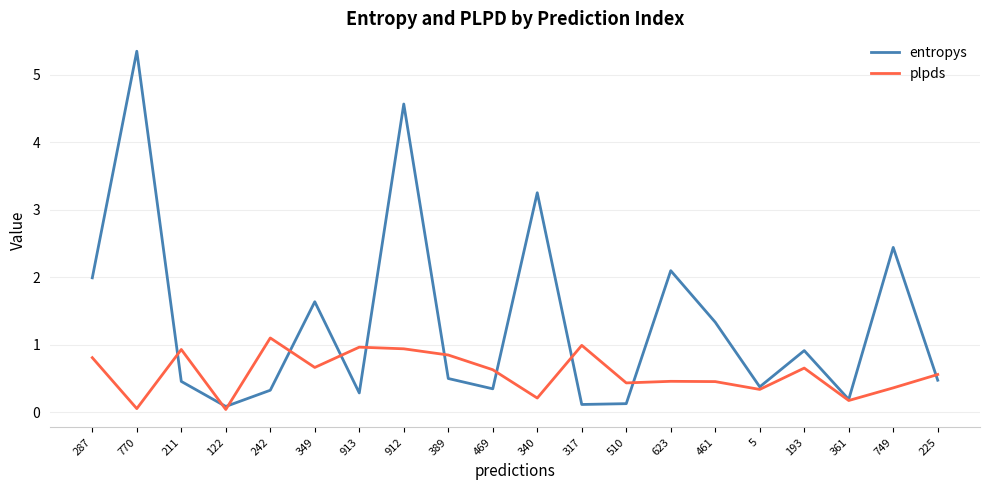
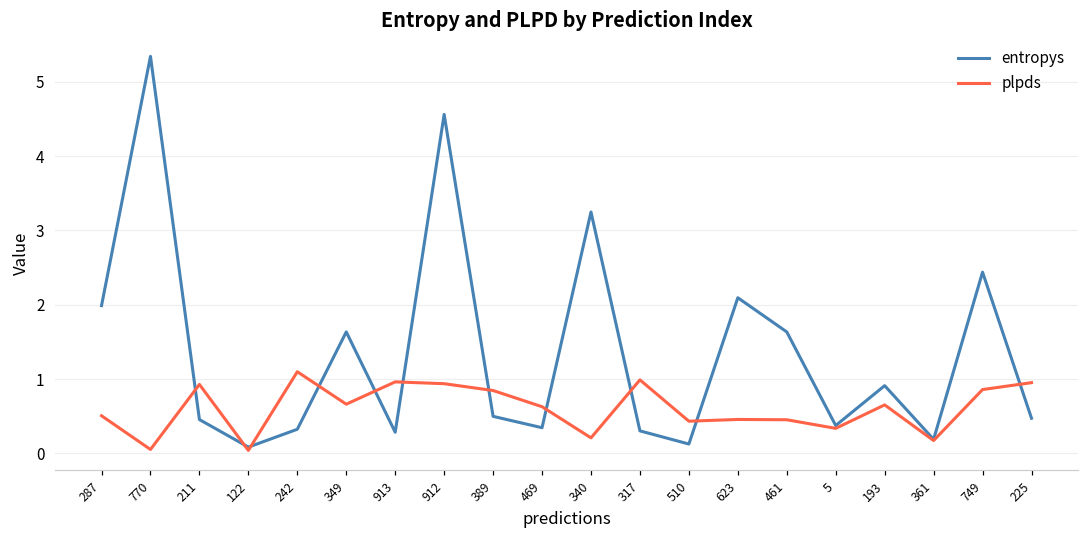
  {
    "entropys": {
      "287": 2.0,
      "770": 5.3,
      "211": 0.5,
      "122": 0.1,
      "242": 0.3,
      "349": 1.6,
      "913": 0.3,
      "912": 4.6,
      "389": 0.5,
      "469": 0.3,
      "340": 3.2,
-     "317": 0.1,
+     "317": 0.3,
      "510": 0.1,
      "623": 2.1,
-     "461": 1.3,
+     "461": 1.6,
      "5": 0.4,
      "193": 0.9,
      "749": 2.4,
      "225": 0.5
    },
    "plpds": {
-     "287": 0.8,
+     "287": 0.5,
      "770": 0.1,
      "211": 0.9,
      "122": 0.0,
      "242": 1.1,
      "349": 0.7,
      "913": 1.0,
      "912": 0.9,
      "389": 0.8,
      "469": 0.6,
      "340": 0.2,
      "317": 1.0,
      "510": 0.4,
      "623": 0.5,
      "461": 0.5,
      "5": 0.3,
      "193": 0.7,
-     "749": 0.4,
-     "225": 0.6
+     "749": 0.9,
+     "225": 1.0
    }
  }
